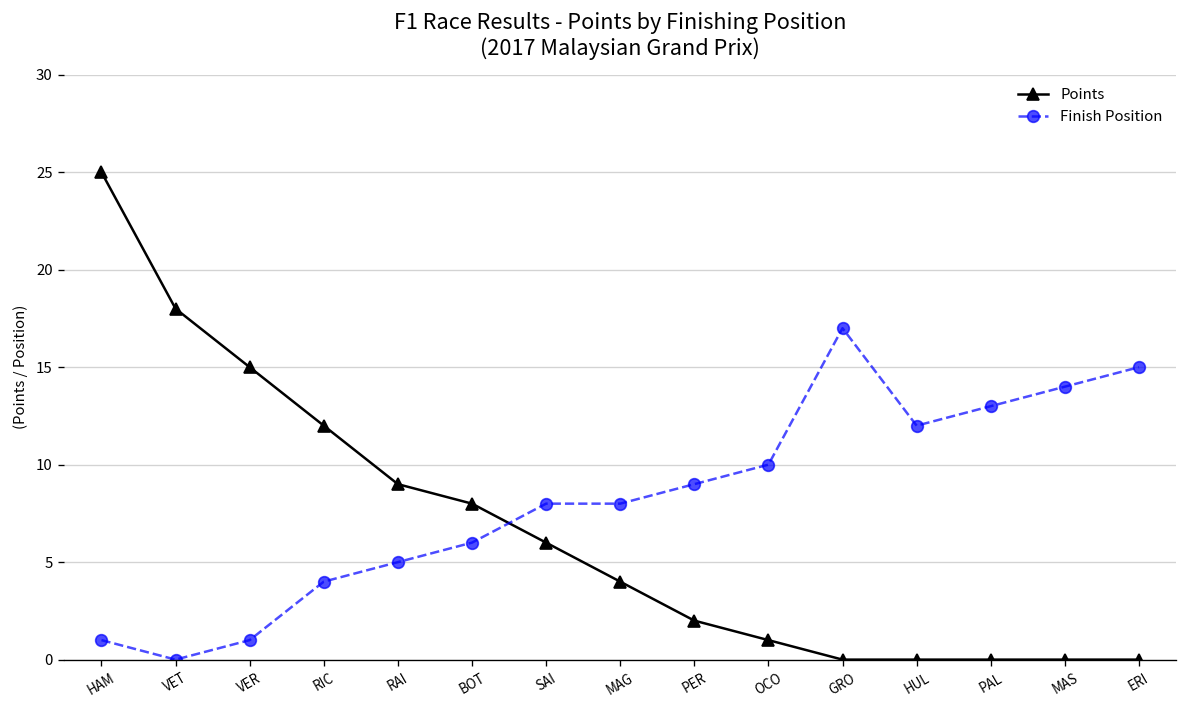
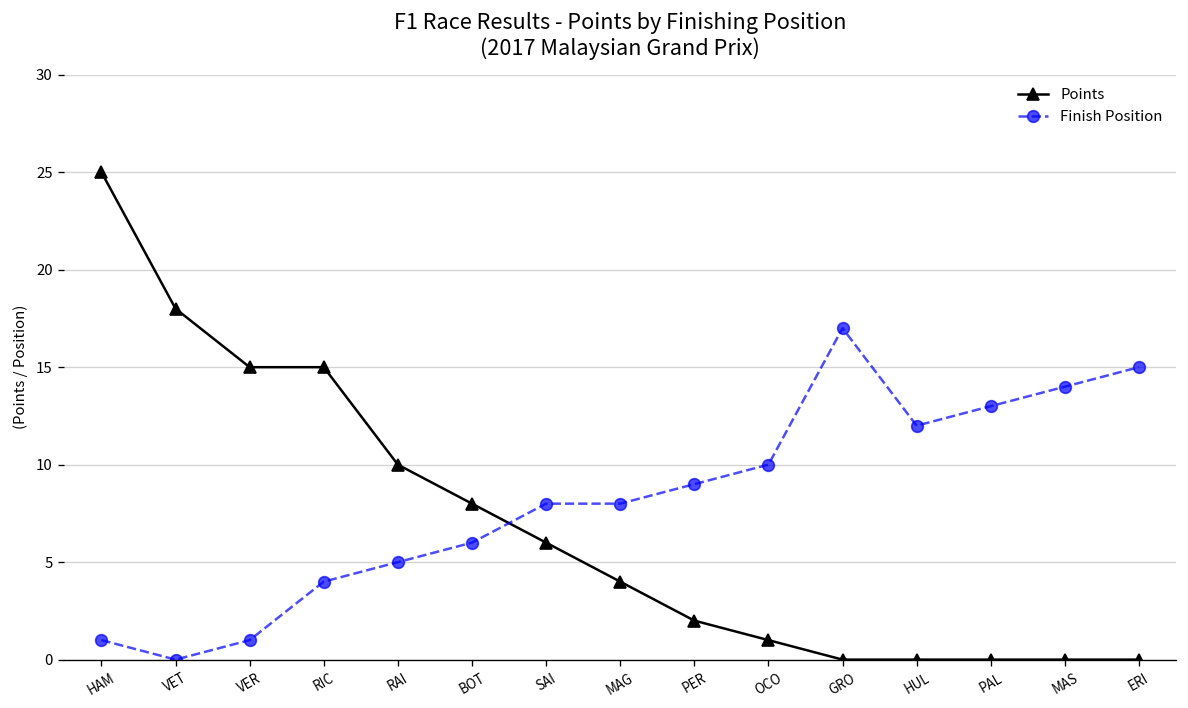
  {
    "Points": {
      "HAM": 25,
      "VET": 18,
      "VER": 15,
-     "RIC": 12,
-     "RAI": 9,
+     "RIC": 15,
+     "RAI": 10,
      "BOT": 8,
      "SAI": 6,
      "MAG": 4,
      "PER": 2,
      "OCO": 1,
      "GRO": 0,
      "HUL": 0,
      "PAL": 0,
      "MAS": 0,
      "ERI": 0
    },
    "Finish Position": {
      "HAM": 1,
      "VET": 0,
      "VER": 1,
      "RIC": 4,
      "RAI": 5,
      "BOT": 6,
      "SAI": 8,
      "MAG": 8,
      "PER": 9,
      "OCO": 10,
      "GRO": 17,
      "HUL": 12,
      "PAL": 13,
      "MAS": 14,
      "ERI": 15
    }
  }
